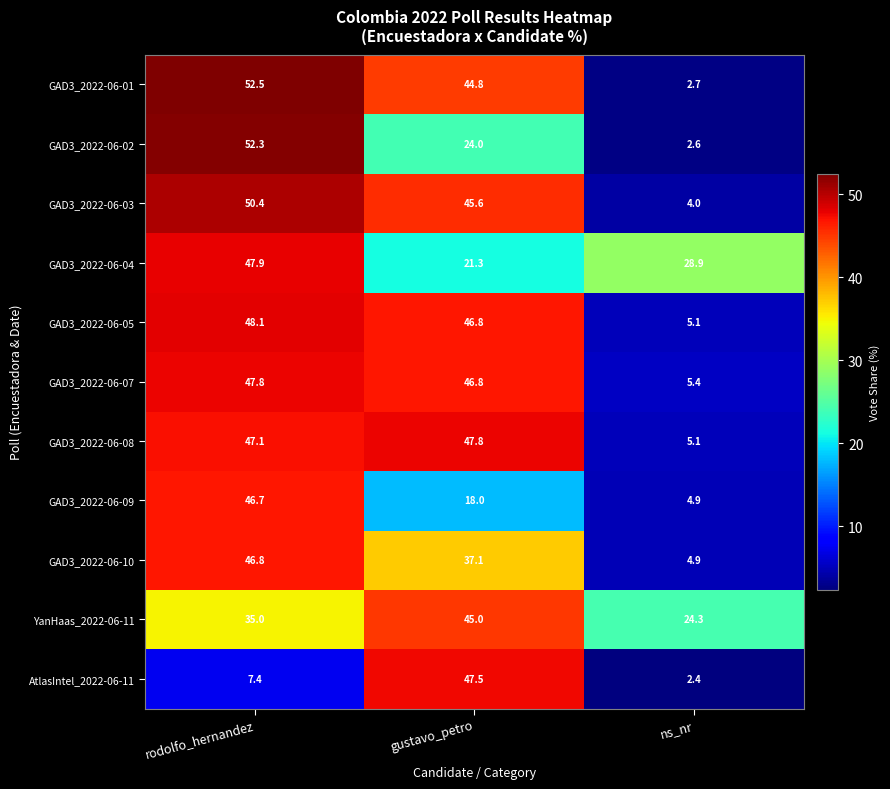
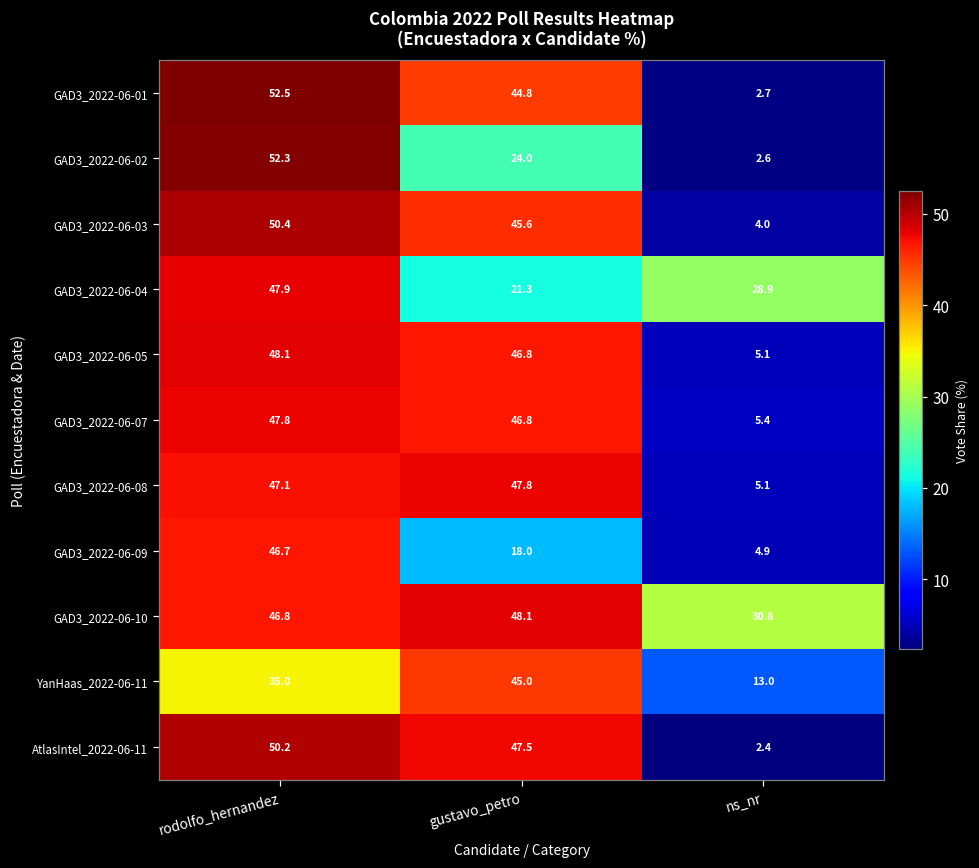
  {
    "GAD3_2022-06-01": {
      "rodolfo_hernandez": 52.5,
      "gustavo_petro": 44.8,
      "ns_nr": 2.7
    },
    "GAD3_2022-06-02": {
      "rodolfo_hernandez": 52.3,
      "gustavo_petro": 24.0,
      "ns_nr": 2.6
    },
    "GAD3_2022-06-03": {
      "rodolfo_hernandez": 50.4,
      "gustavo_petro": 45.6,
      "ns_nr": 4.0
    },
    "GAD3_2022-06-04": {
      "rodolfo_hernandez": 47.9,
      "gustavo_petro": 21.3,
      "ns_nr": 28.9
    },
    "GAD3_2022-06-05": {
      "rodolfo_hernandez": 48.1,
      "gustavo_petro": 46.8,
      "ns_nr": 5.1
    },
    "GAD3_2022-06-07": {
      "rodolfo_hernandez": 47.8,
      "gustavo_petro": 46.8,
      "ns_nr": 5.4
    },
    "GAD3_2022-06-08": {
      "rodolfo_hernandez": 47.1,
      "gustavo_petro": 47.8,
      "ns_nr": 5.1
    },
    "GAD3_2022-06-09": {
      "rodolfo_hernandez": 46.7,
      "gustavo_petro": 18.0,
      "ns_nr": 4.9
    },
    "GAD3_2022-06-10": {
      "rodolfo_hernandez": 46.8,
-     "gustavo_petro": 37.1,
-     "ns_nr": 4.9
+     "gustavo_petro": 48.1,
+     "ns_nr": 30.8
    },
    "YanHaas_2022-06-11": {
      "rodolfo_hernandez": 35.0,
      "gustavo_petro": 45.0,
-     "ns_nr": 24.3
+     "ns_nr": 13.0
    },
    "AtlasIntel_2022-06-11": {
-     "rodolfo_hernandez": 7.4,
+     "rodolfo_hernandez": 50.2,
      "gustavo_petro": 47.5,
      "ns_nr": 2.4
    }
  }
